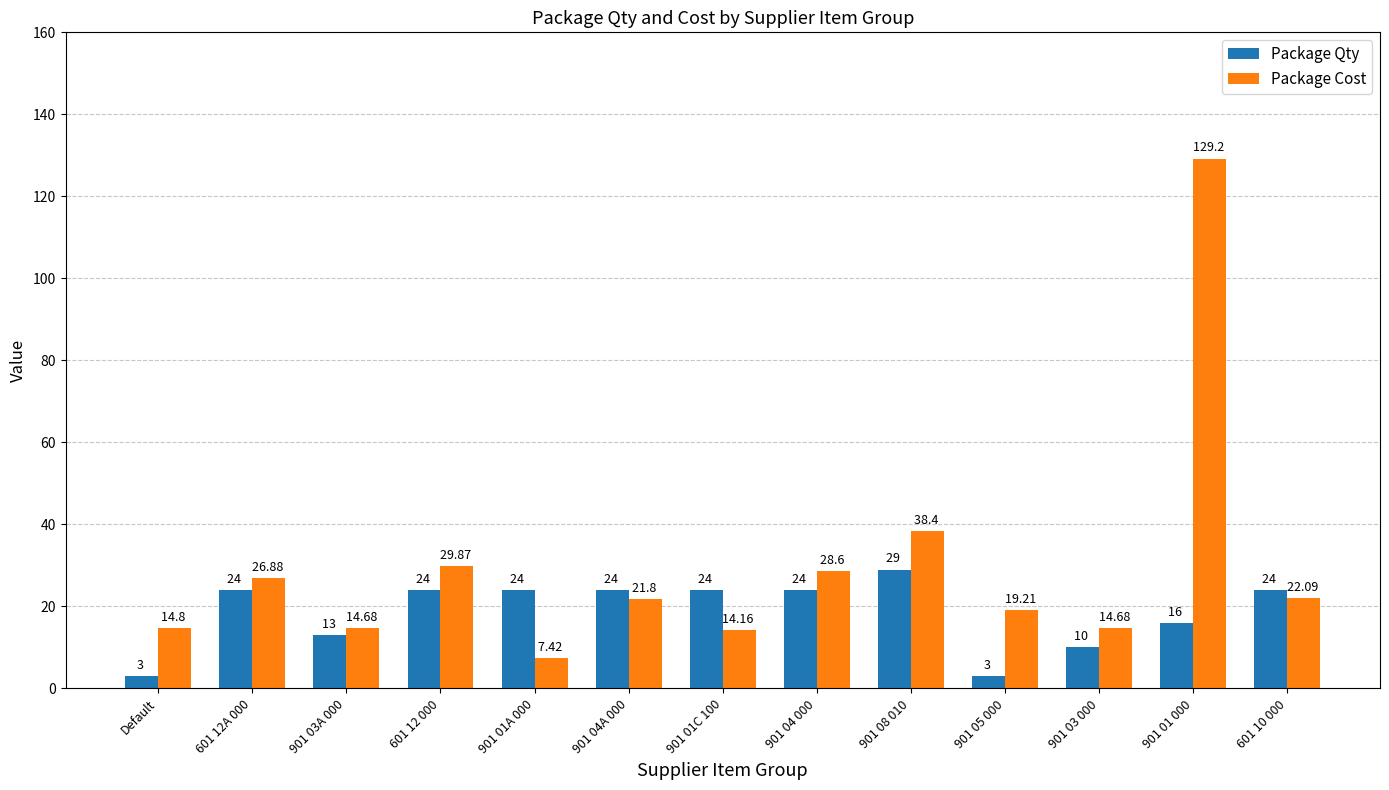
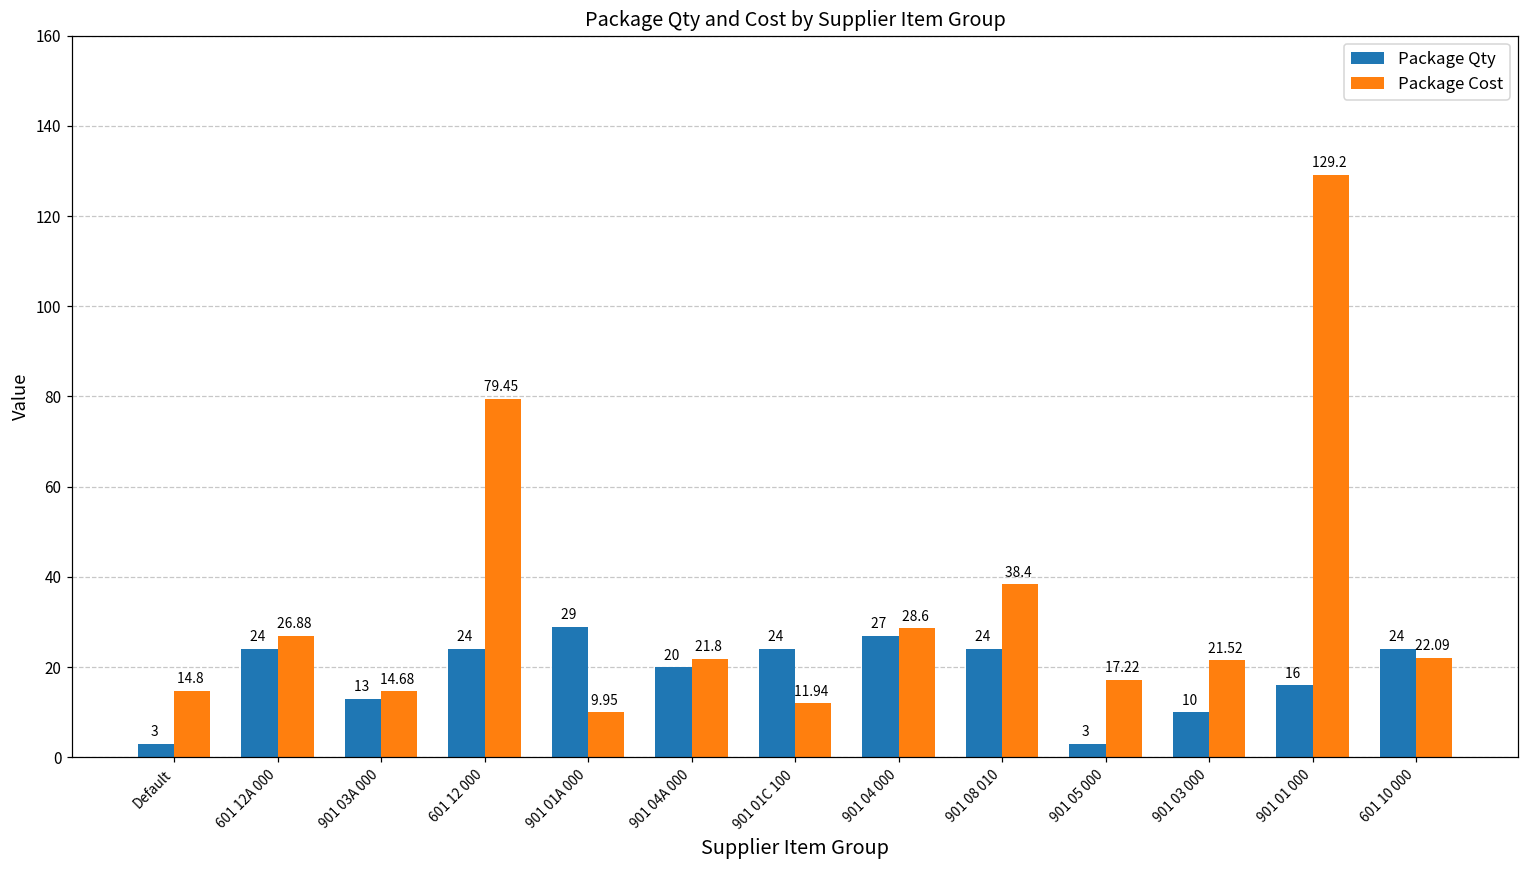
  {
    "Package Qty": {
      "Default": 3,
      "601 12A 000": 24,
      "901 03A 000": 13,
      "601 12 000": 24,
-     "901 01A 000": 24,
-     "901 04A 000": 24,
+     "901 01A 000": 29,
+     "901 04A 000": 20,
      "901 01C 100": 24,
-     "901 04 000": 24,
-     "901 08 010": 29,
+     "901 04 000": 27,
+     "901 08 010": 24,
      "901 05 000": 3,
      "901 03 000": 10,
      "901 01 000": 16,
      "601 10 000": 24
    },
    "Package Cost": {
      "Default": 14.8,
      "601 12A 000": 26.88,
      "901 03A 000": 14.68,
-     "601 12 000": 29.87,
-     "901 01A 000": 7.42,
+     "601 12 000": 79.45,
+     "901 01A 000": 9.95,
      "901 04A 000": 21.8,
-     "901 01C 100": 14.16,
+     "901 01C 100": 11.94,
      "901 04 000": 28.6,
      "901 08 010": 38.4,
-     "901 05 000": 19.21,
-     "901 03 000": 14.68,
+     "901 05 000": 17.22,
+     "901 03 000": 21.52,
      "901 01 000": 129.2,
      "601 10 000": 22.09
    }
  }
